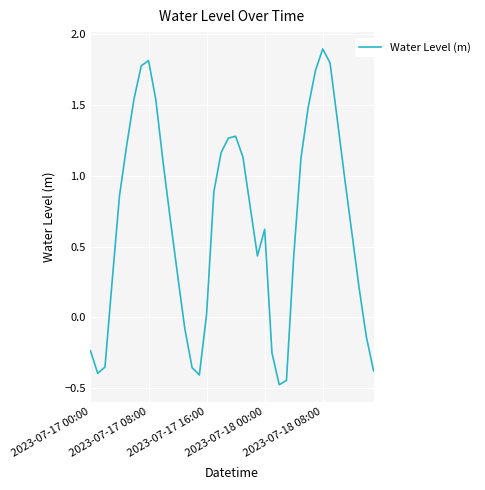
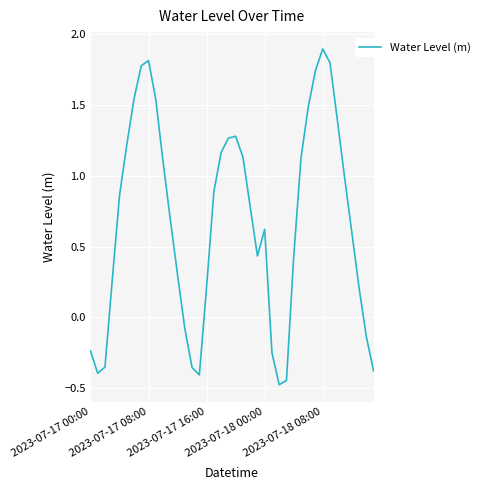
  {
    "2023-07-17 00:00": -0.24,
    "2023-07-17 08:00": 1.82,
-   "2023-07-17 16:00": 0.02,
+   "2023-07-17 16:00": 0.22,
    "2023-07-18 00:00": 0.62,
    "2023-07-18 08:00": 1.90
  }
